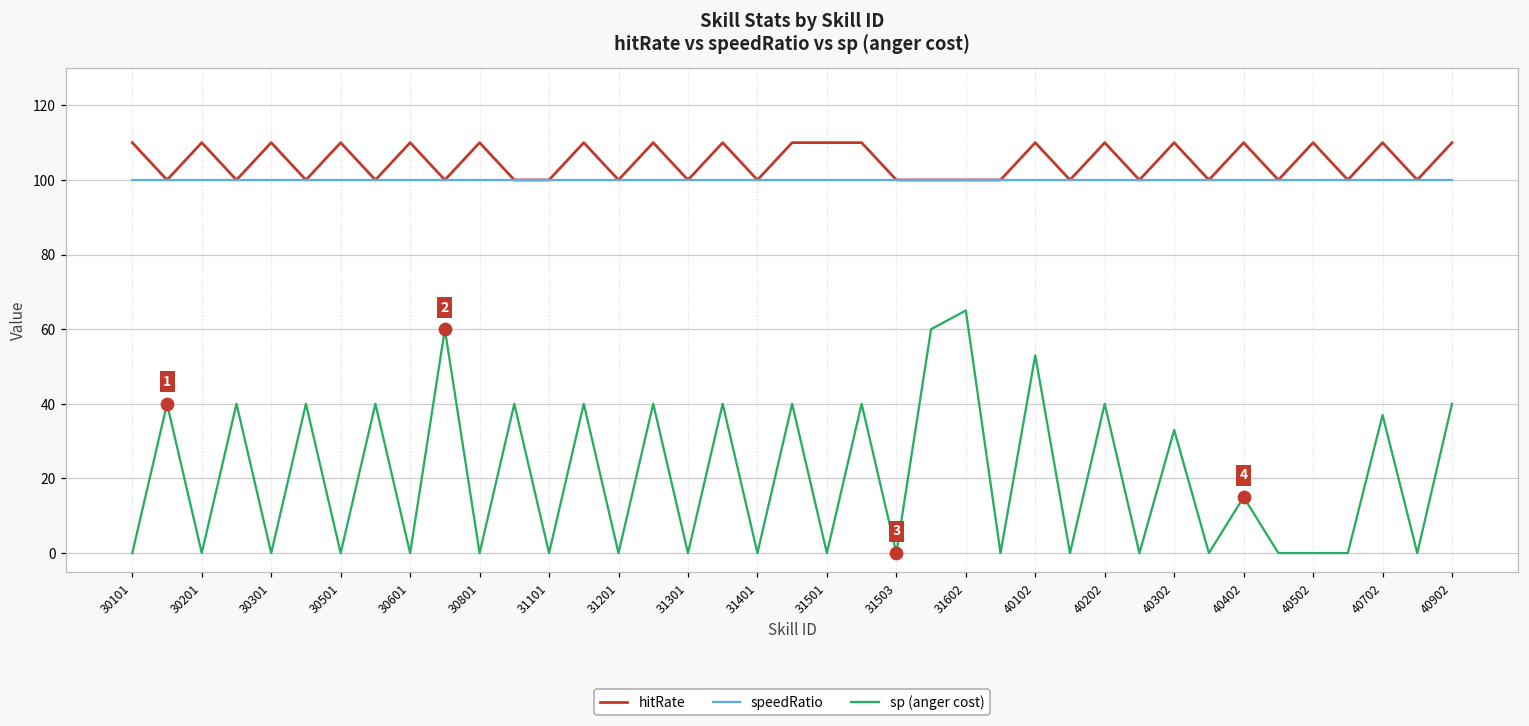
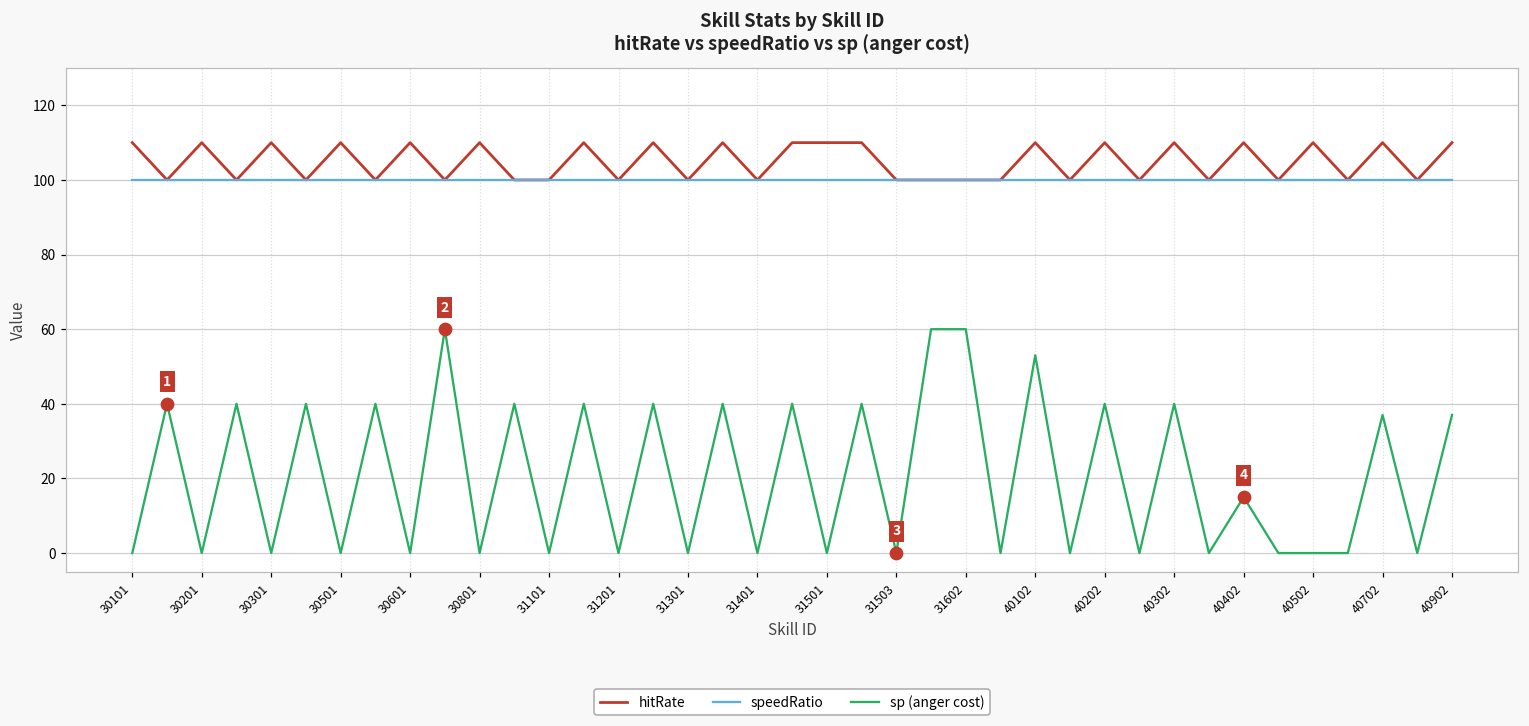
  {
    "speedRatio": {
      "30101": 100,
      "30201": 100,
      "30301": 100,
      "30501": 100,
      "30601": 100,
      "30801": 100,
      "31501": 100,
      "40102": 100,
      "40202": 100,
      "40302": 100,
      "40402": 100,
      "40502": 100,
      "40702": 100,
      "40902": 100
    },
    "sp (anger cost)": {
      "30101": 0,
      "30201": 0,
      "30301": 0,
      "30501": 0,
      "30601": 0,
      "30801": 0,
      "31101": 0,
      "31201": 0,
      "31301": 0,
      "31401": 0,
      "31501": 0,
-     "31602": 65,
+     "31602": 60,
      "40102": 53,
      "40202": 40,
-     "40302": 33,
+     "40302": 40,
      "40502": 0,
      "40702": 37,
-     "40902": 40
+     "40902": 37
    }
  }
